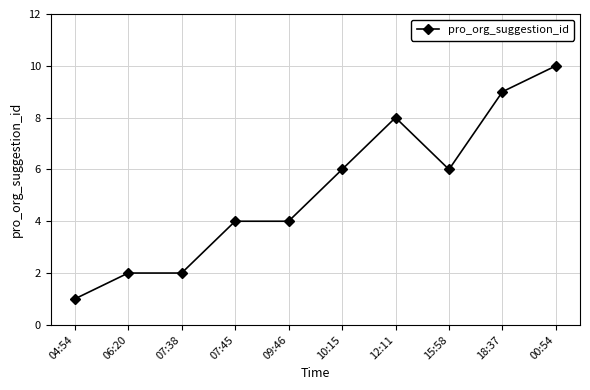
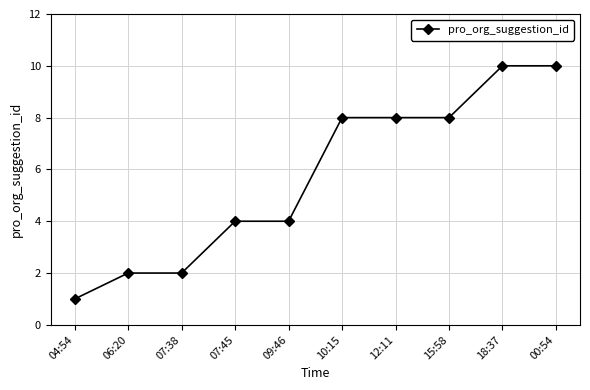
  {
    "04:54": 1,
    "06:20": 2,
    "07:38": 2,
    "07:45": 4,
    "09:46": 4,
-   "10:15": 6,
+   "10:15": 8,
    "12:11": 8,
-   "15:58": 6,
-   "18:37": 9,
+   "15:58": 8,
+   "18:37": 10,
    "00:54": 10
  }
